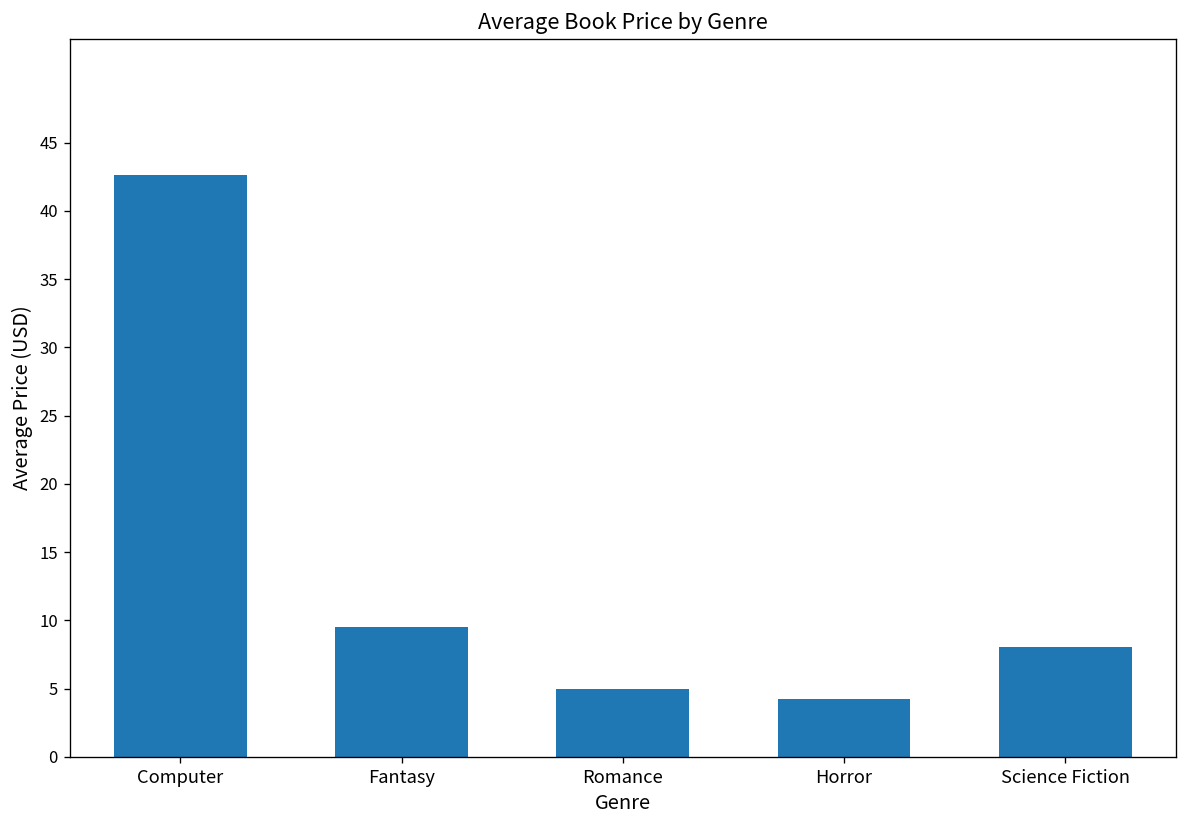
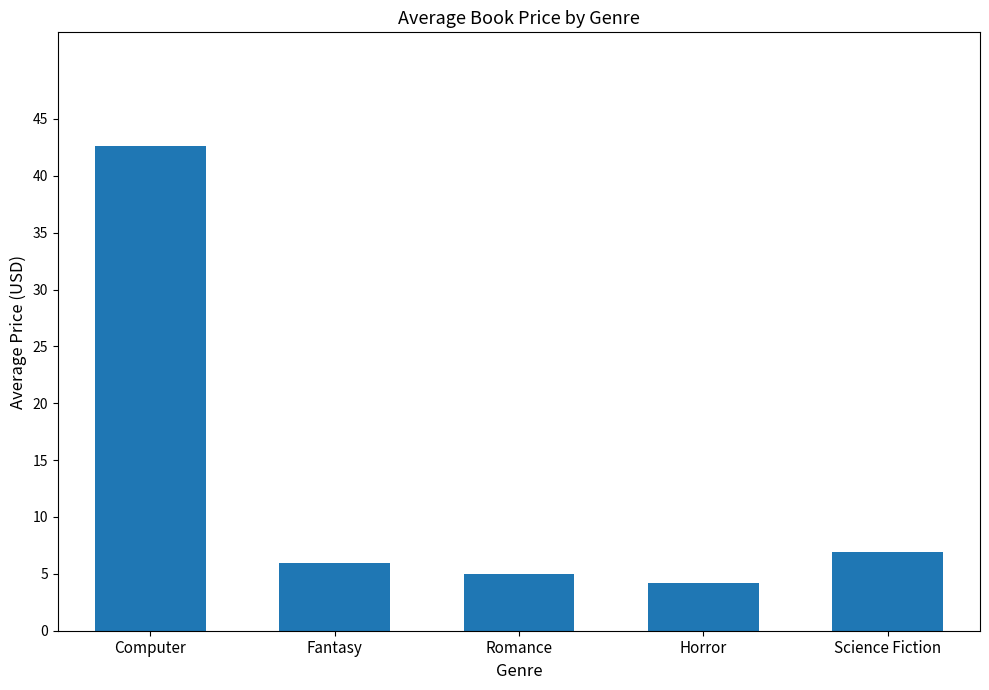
  {
    "Computer": 42.6,
-   "Fantasy": 9.5,
+   "Fantasy": 6.0,
    "Romance": 5.0,
    "Horror": 4.2,
-   "Science Fiction": 8.1
+   "Science Fiction": 7.0
  }
